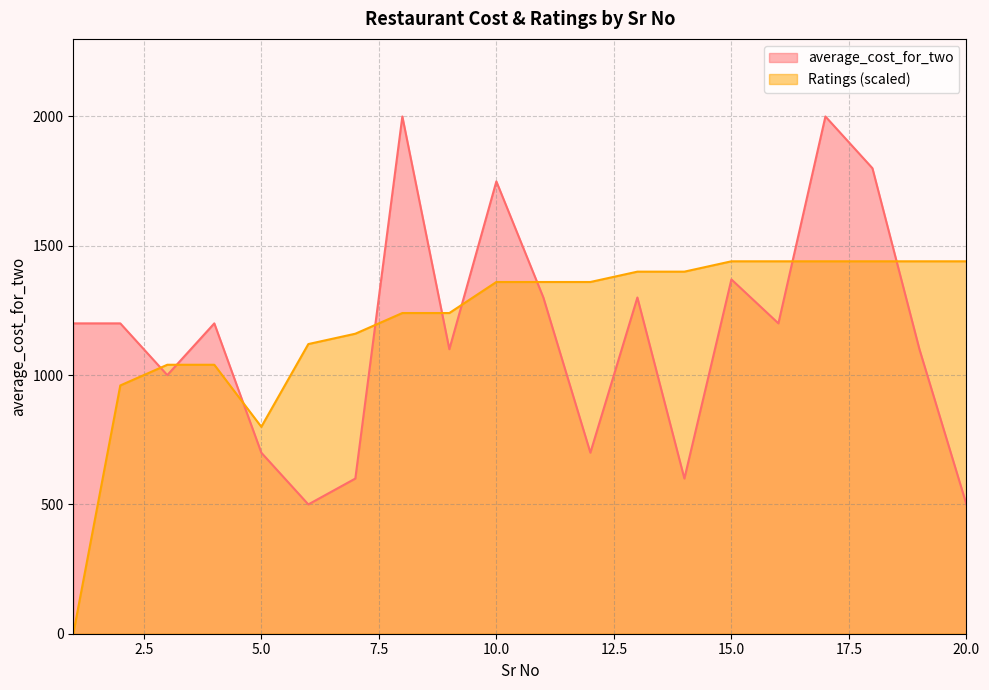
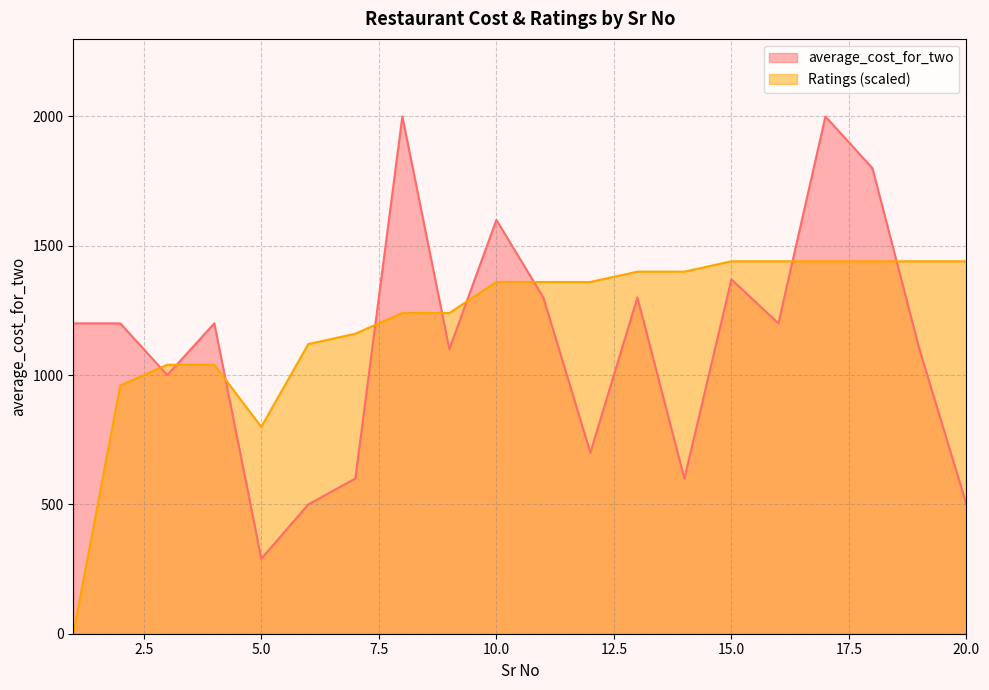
  {
    "average_cost_for_two": {
-     "5.0": 700,
-     "10.0": 1750,
+     "5.0": 290,
+     "10.0": 1600,
      "15.0": 1370,
      "20.0": 500
    },
    "Ratings (scaled)": {
      "5.0": 800,
      "10.0": 1360,
      "15.0": 1440,
      "20.0": 1440
    }
  }
